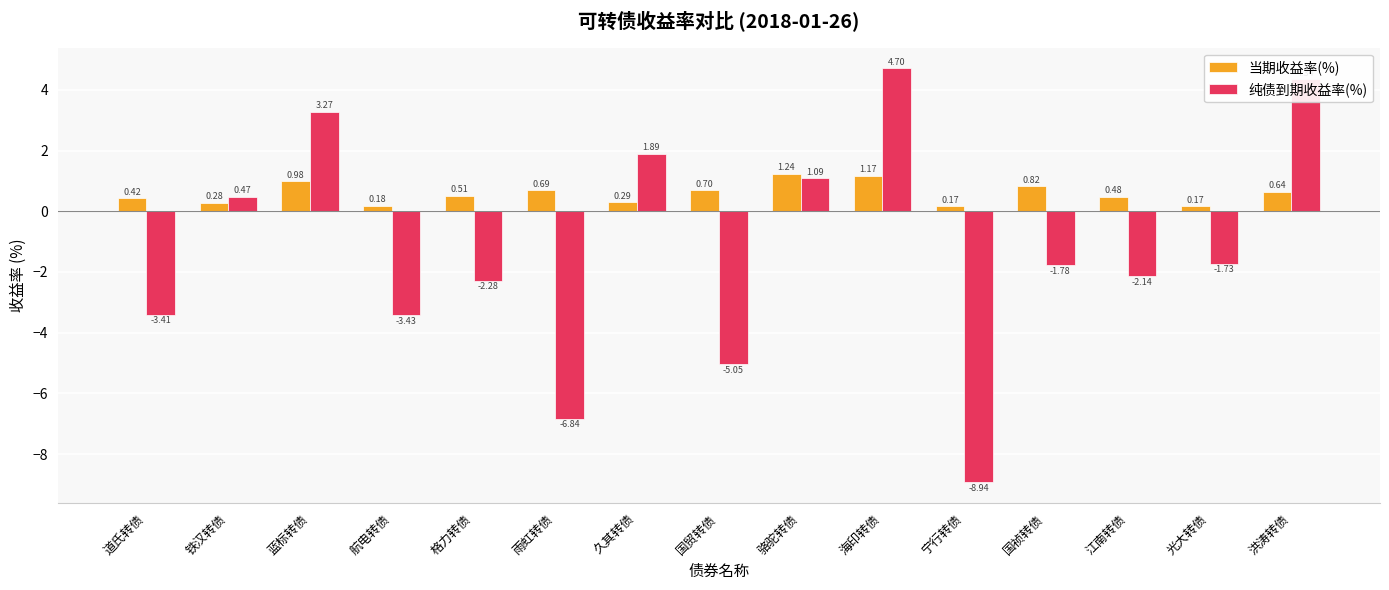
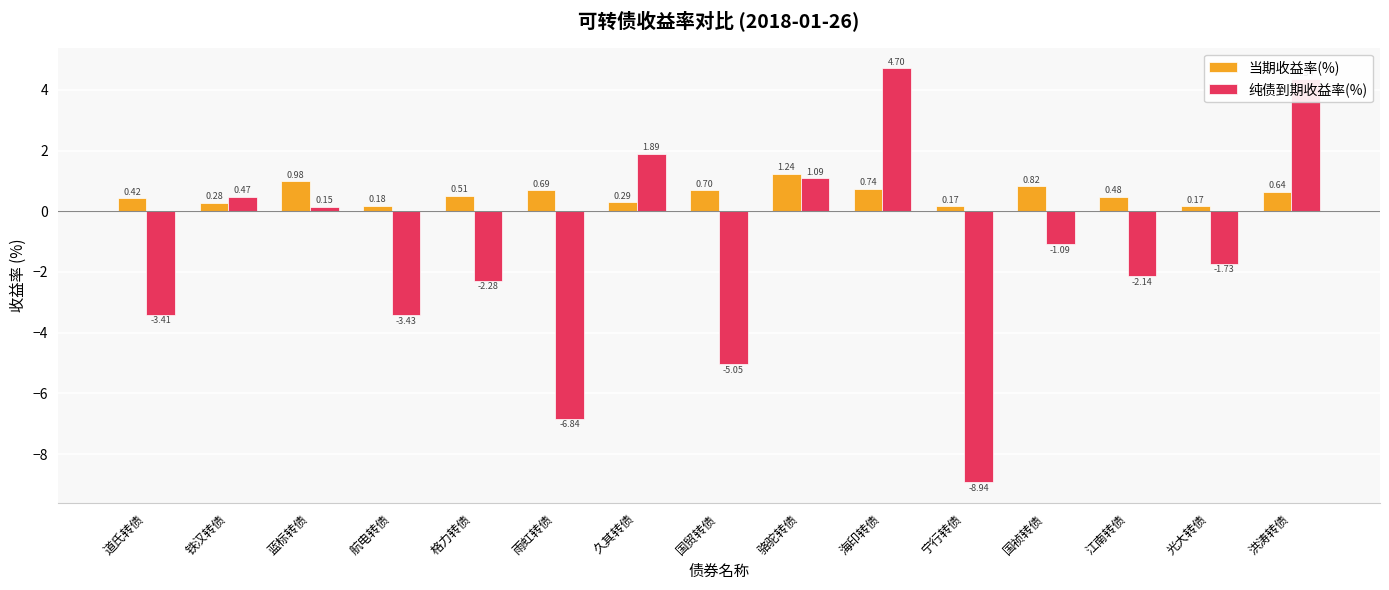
  {
    "当期收益率(%)": {
      "道氏转债": 0.42,
      "铁汉转债": 0.28,
      "蓝标转债": 0.98,
      "航电转债": 0.18,
      "格力转债": 0.51,
      "雨虹转债": 0.69,
      "久其转债": 0.29,
      "国贸转债": 0.70,
      "骆驼转债": 1.24,
-     "海印转债": 1.17,
+     "海印转债": 0.74,
      "宁行转债": 0.17,
      "国祯转债": 0.82,
      "江南转债": 0.48,
      "光大转债": 0.17,
      "洪涛转债": 0.64
    },
    "纯债到期收益率(%)": {
      "道氏转债": -3.41,
      "铁汉转债": 0.47,
-     "蓝标转债": 3.27,
+     "蓝标转债": 0.15,
      "航电转债": -3.43,
      "格力转债": -2.28,
      "雨虹转债": -6.84,
      "久其转债": 1.89,
      "国贸转债": -5.05,
      "骆驼转债": 1.09,
      "海印转债": 4.70,
      "宁行转债": -8.94,
-     "国祯转债": -1.78,
+     "国祯转债": -1.09,
      "江南转债": -2.14,
      "光大转债": -1.73
    }
  }
